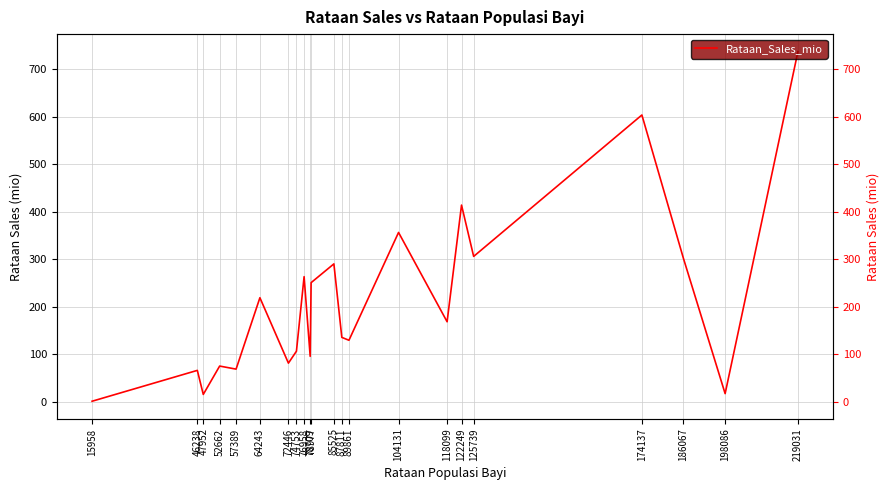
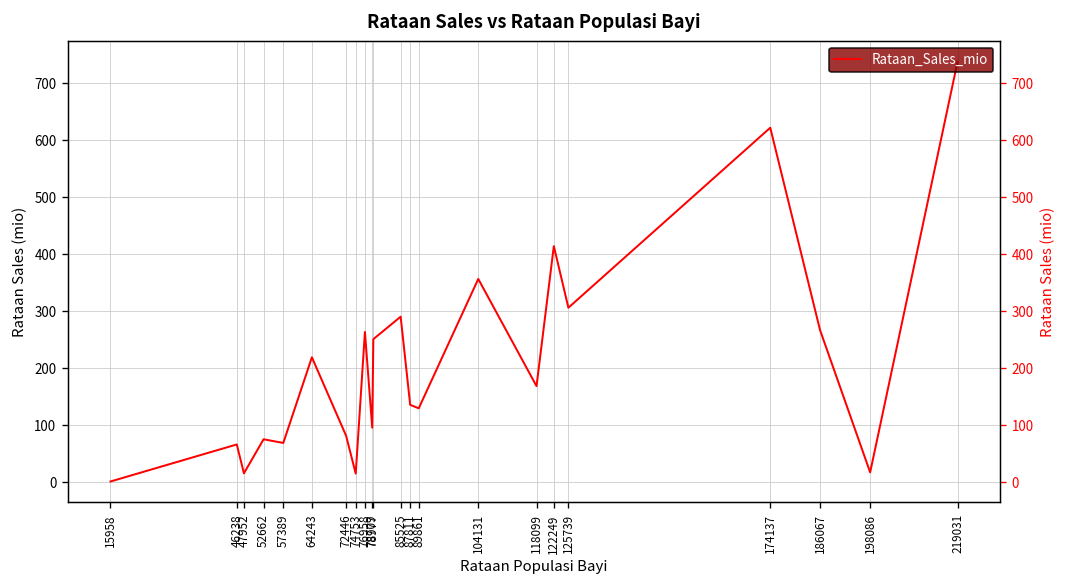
  {
    "15958": 0,
    "46238": 70,
    "47952": 20,
    "52662": 80,
    "57389": 70,
    "64243": 220,
    "72446": 80,
-   "74753": 110,
+   "74753": 20,
    "76958": 260,
    "78709": 100,
    "78977": 250,
    "85525": 290,
    "87811": 140,
    "89861": 130,
    "104131": 360,
    "118099": 170,
    "122249": 410,
    "125739": 310,
-   "174137": 600,
-   "186067": 300,
+   "174137": 620,
+   "186067": 270,
    "198086": 20
  }
